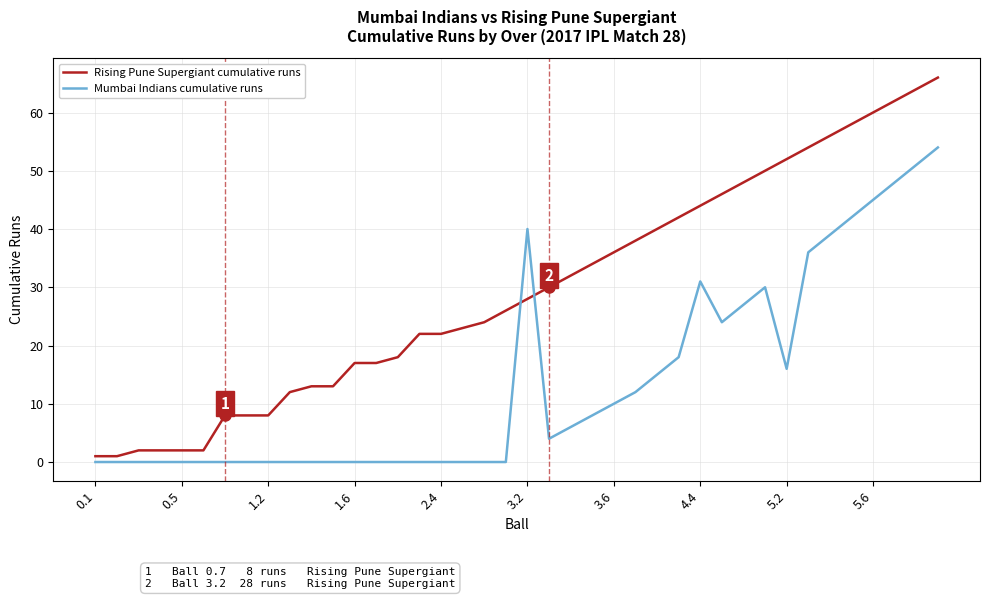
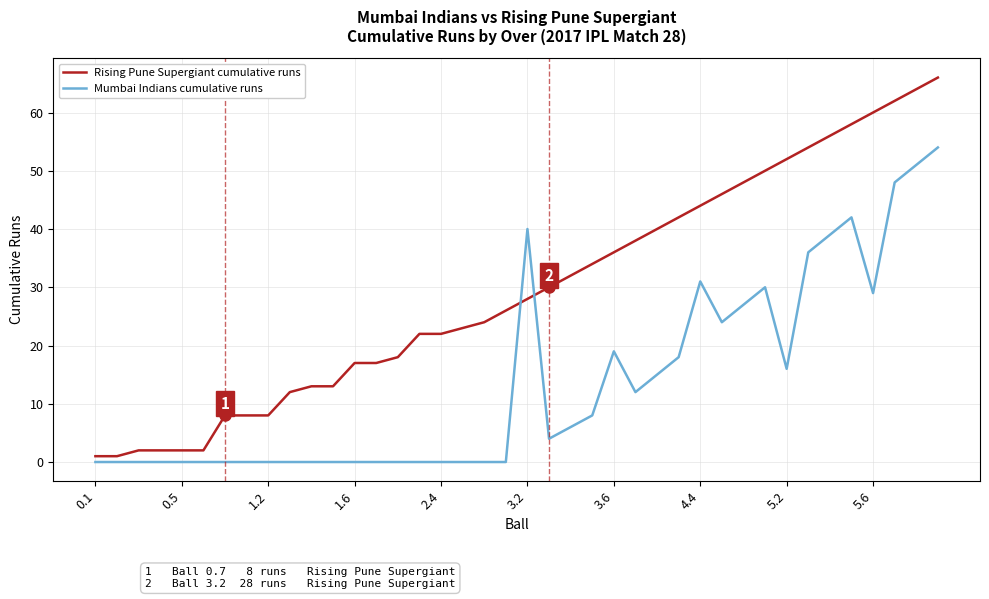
  {
    "Mumbai Indians cumulative runs": {
      "0.1": 0,
      "0.5": 0,
      "1.2": 0,
      "1.6": 0,
      "2.4": 0,
      "3.2": 40,
-     "3.6": 10,
+     "3.6": 19,
      "4.4": 31,
      "5.2": 16,
-     "5.6": 45
+     "5.6": 29
    }
  }
